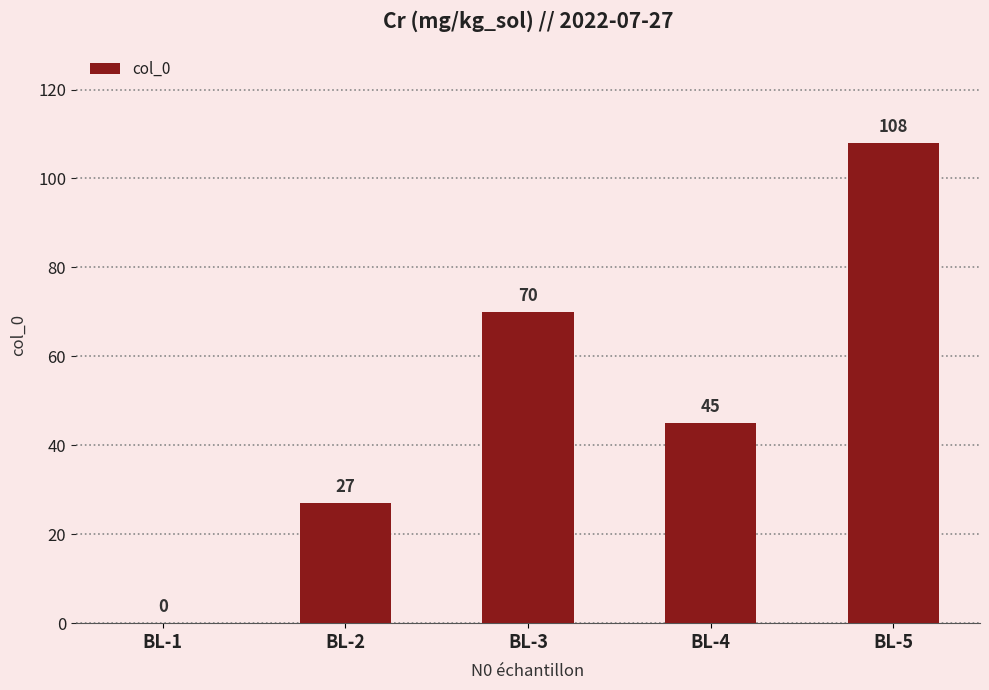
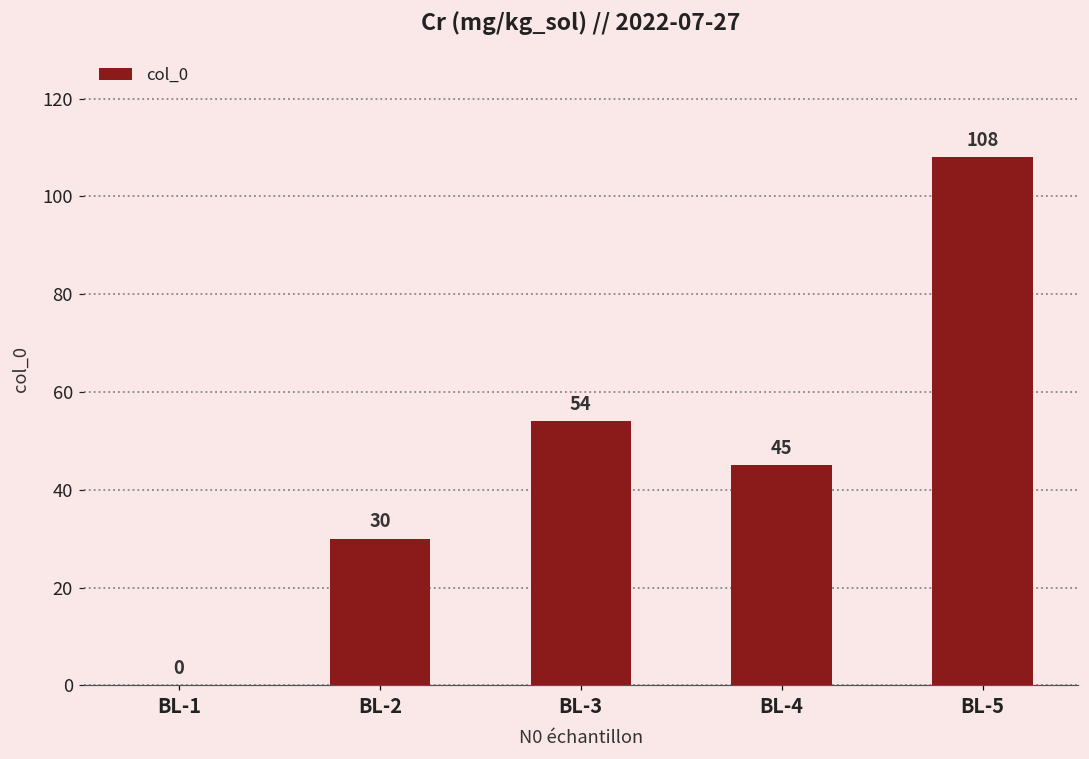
  {
    "BL-1": 0,
-   "BL-2": 27,
-   "BL-3": 70,
+   "BL-2": 30,
+   "BL-3": 54,
    "BL-4": 45,
    "BL-5": 108
  }
